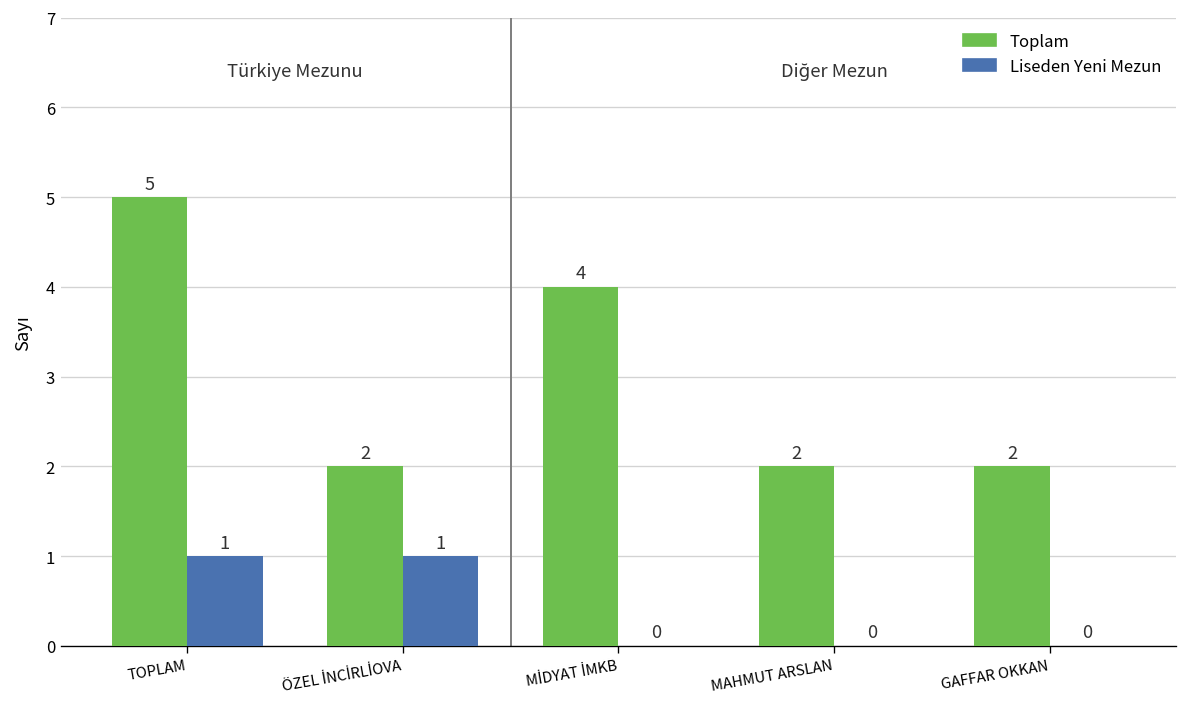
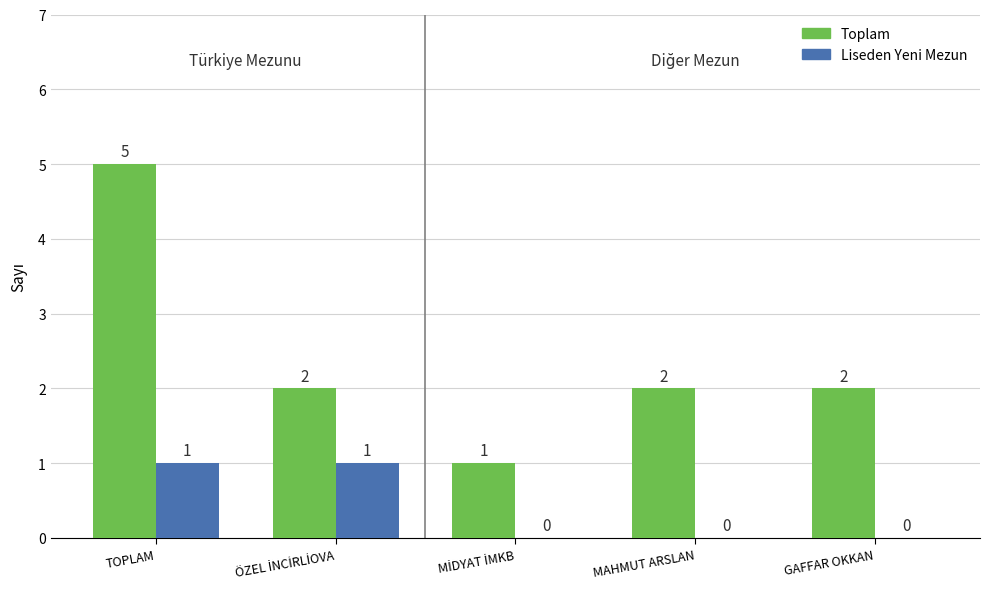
  {
    "Toplam": {
      "TOPLAM": 5,
      "ÖZEL İNCİRLİOVA": 2,
-     "MİDYAT İMKB": 4,
+     "MİDYAT İMKB": 1,
      "MAHMUT ARSLAN": 2,
      "GAFFAR OKKAN": 2
    },
    "Liseden Yeni Mezun": {
      "TOPLAM": 1,
      "ÖZEL İNCİRLİOVA": 1,
      "MİDYAT İMKB": 0,
      "MAHMUT ARSLAN": 0,
      "GAFFAR OKKAN": 0
    }
  }
